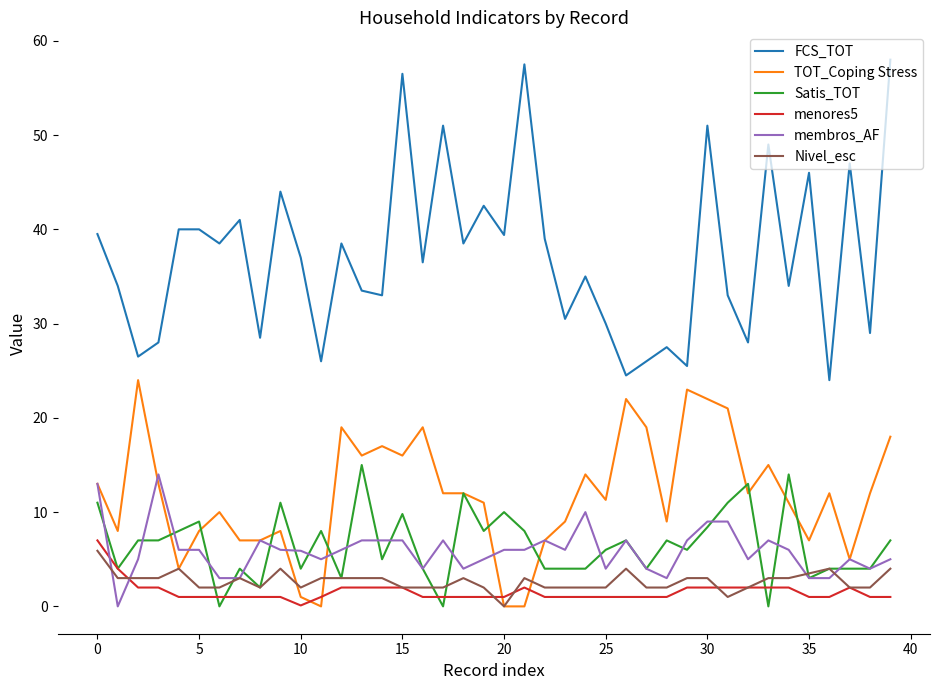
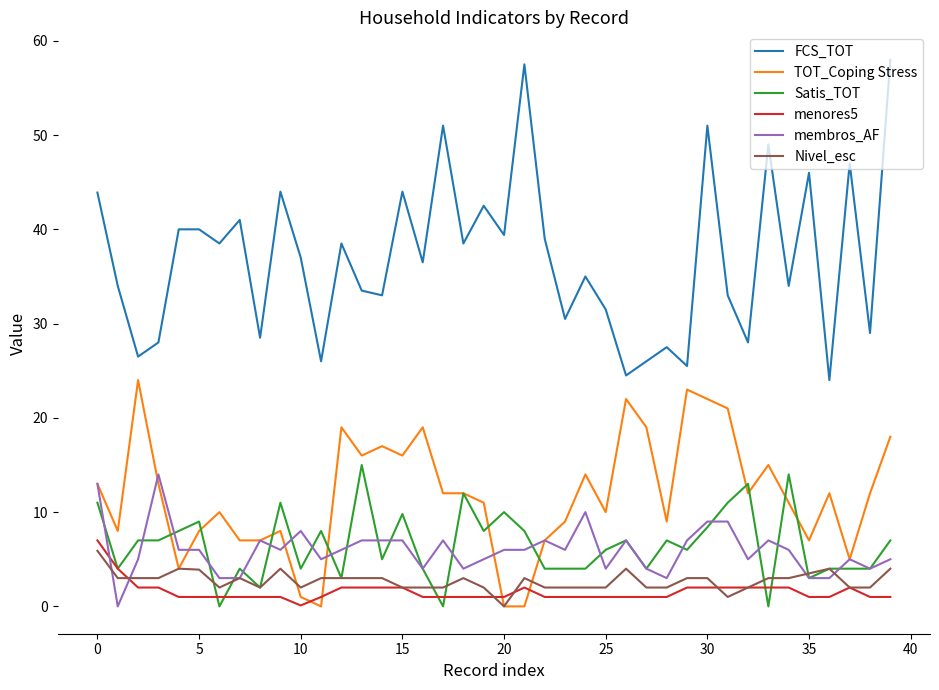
  {
    "FCS_TOT": {
-     "0": 40,
+     "0": 44,
      "5": 40,
      "10": 37,
-     "15": 57,
+     "15": 44,
      "20": 39,
-     "25": 30,
+     "25": 32,
      "30": 51,
      "35": 46
    },
    "TOT_Coping Stress": {
      "5": 8,
      "10": 1,
      "15": 16,
-     "25": 11,
+     "25": 10,
      "30": 22,
      "35": 7
    },
    "Satis_TOT": {
      "0": 11,
      "5": 9,
      "10": 4,
      "15": 10,
      "20": 10,
      "25": 6,
      "30": 8
    },
    "menores5": {
      "0": 7,
      "5": 1,
      "10": 0,
      "20": 1,
      "25": 1,
      "30": 2,
      "35": 1
    },
    "membros_AF": {
      "5": 6,
-     "10": 6,
+     "10": 8,
      "15": 7,
      "20": 6,
      "25": 4,
      "30": 9
    },
    "Nivel_esc": {
      "0": 6,
-     "5": 2,
+     "5": 4,
      "10": 2,
      "25": 2,
      "30": 3,
      "35": 4
    }
  }
